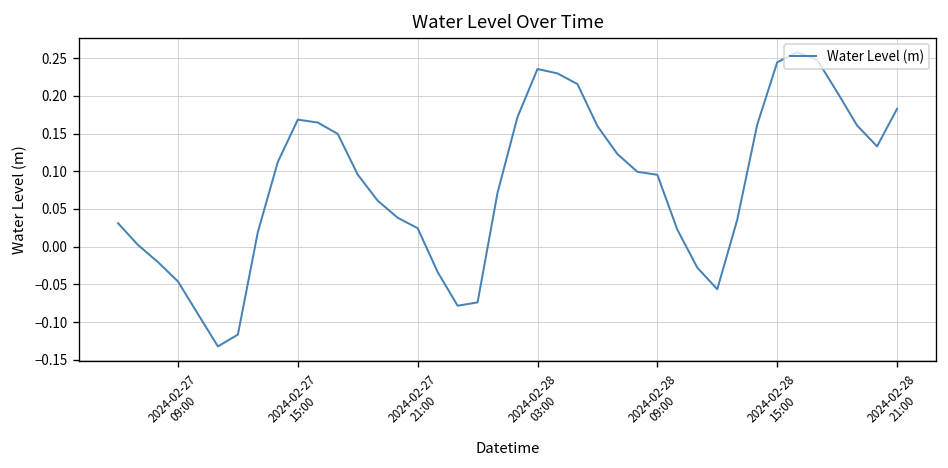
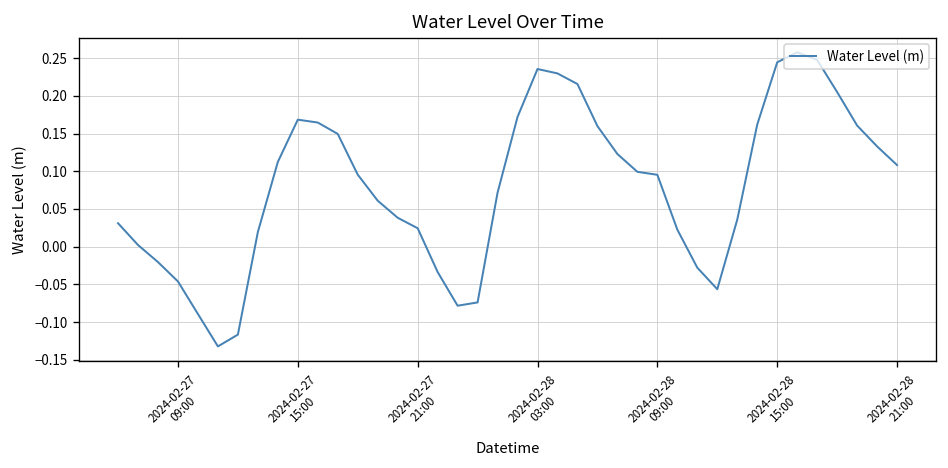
  {
    "2024-02-27 09:00": -0.05,
    "2024-02-27 15:00": 0.17,
    "2024-02-27 21:00": 0.02,
    "2024-02-28 03:00": 0.24,
    "2024-02-28 09:00": 0.10,
    "2024-02-28 15:00": 0.24,
-   "2024-02-28 21:00": 0.18
+   "2024-02-28 21:00": 0.11
  }
